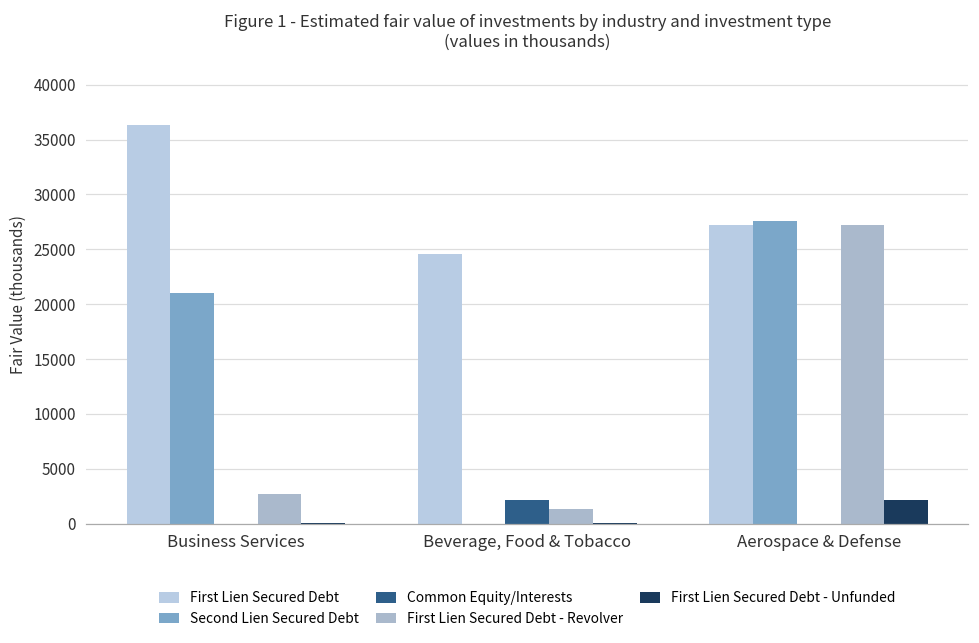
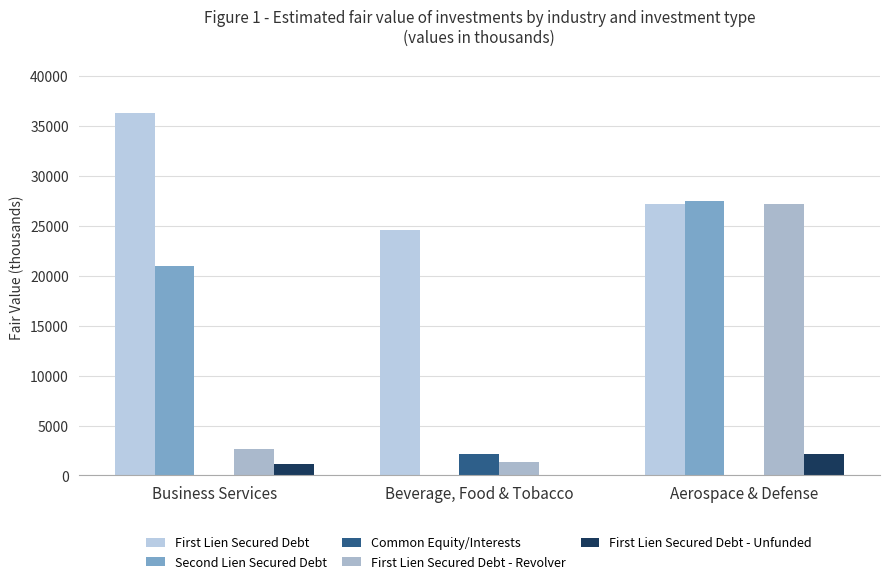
  {
    "Common Equity/Interests": {
      "Business Services": 0,
      "Beverage, Food & Tobacco": 2000,
      "Aerospace & Defense": 0
    },
    "First Lien Secured Debt - Unfunded": {
-     "Business Services": 0,
+     "Business Services": 1000,
      "Aerospace & Defense": 2000
    }
  }
